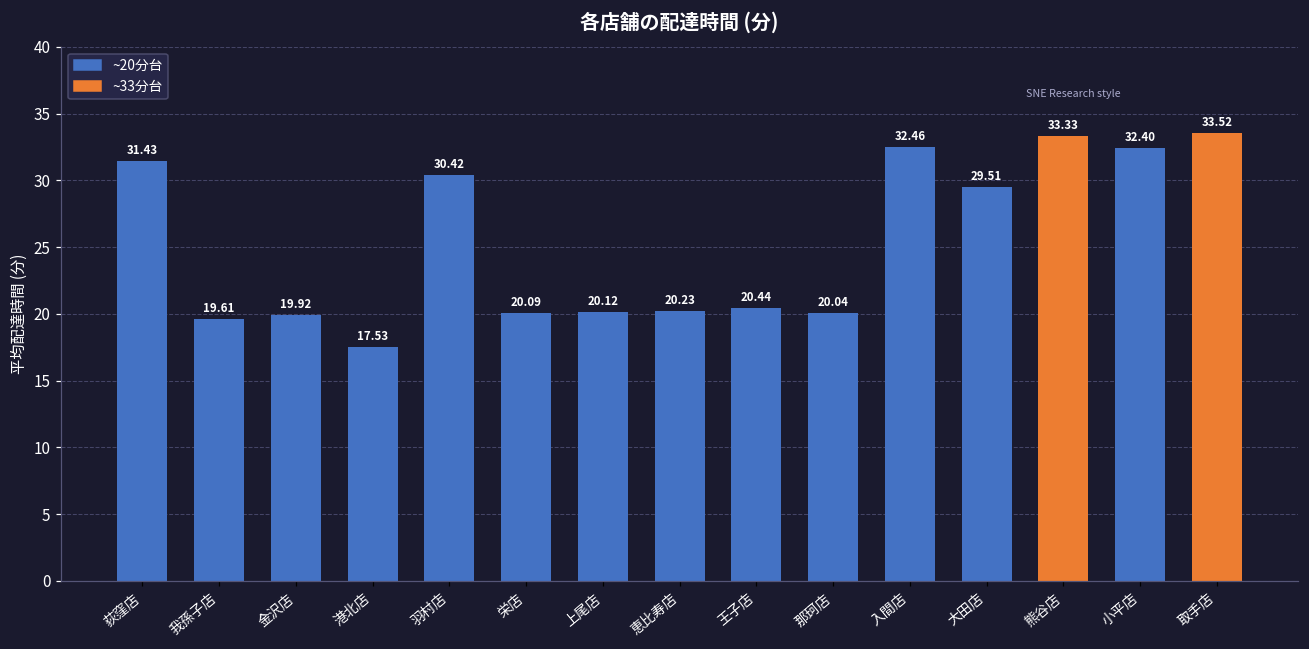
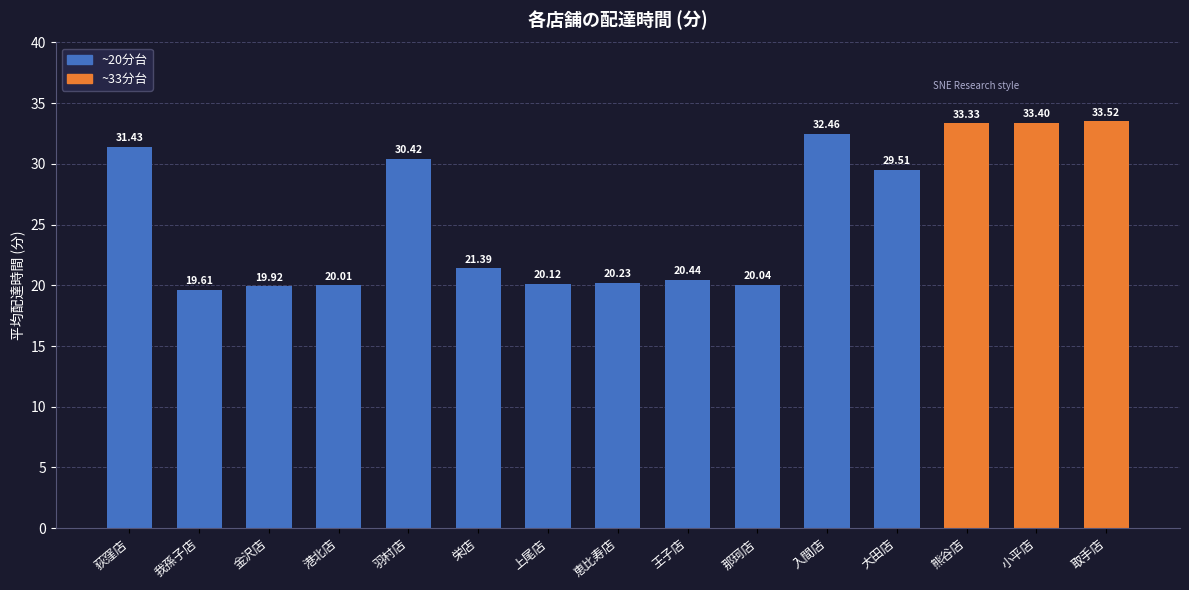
  {
    "荻窪店": 31.43,
    "我孫子店": 19.61,
    "金沢店": 19.92,
-   "港北店": 17.53,
+   "港北店": 20.01,
    "羽村店": 30.42,
-   "栄店": 20.09,
+   "栄店": 21.39,
    "上尾店": 20.12,
    "恵比寿店": 20.23,
    "王子店": 20.44,
    "那珂店": 20.04,
    "入間店": 32.46,
    "大田店": 29.51,
    "熊谷店": 33.33,
-   "小平店": 32.40,
+   "小平店": 33.40,
    "取手店": 33.52
  }
